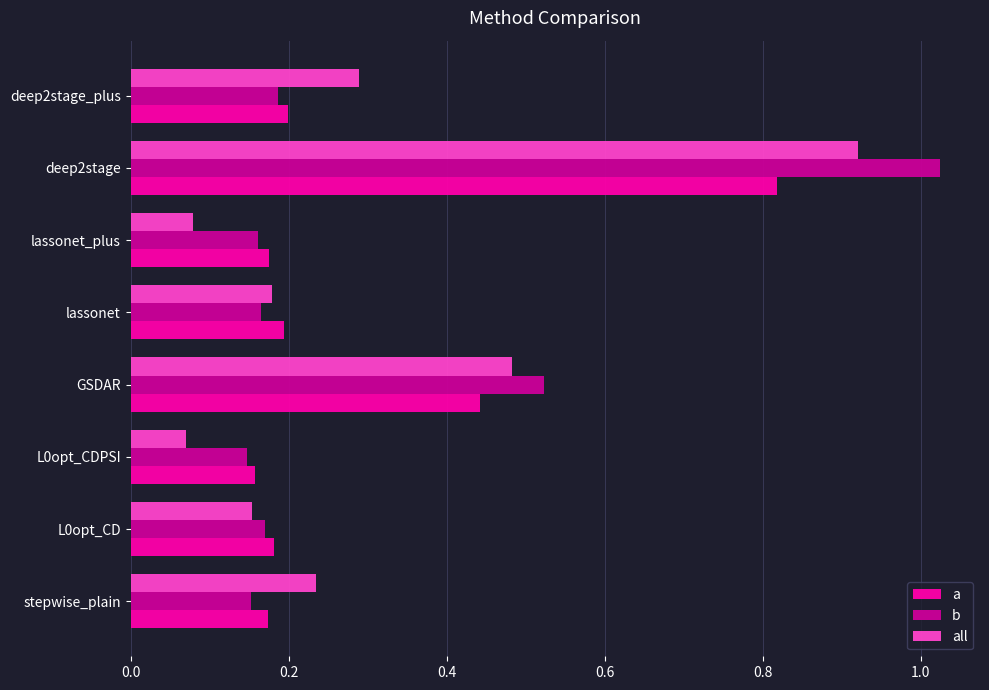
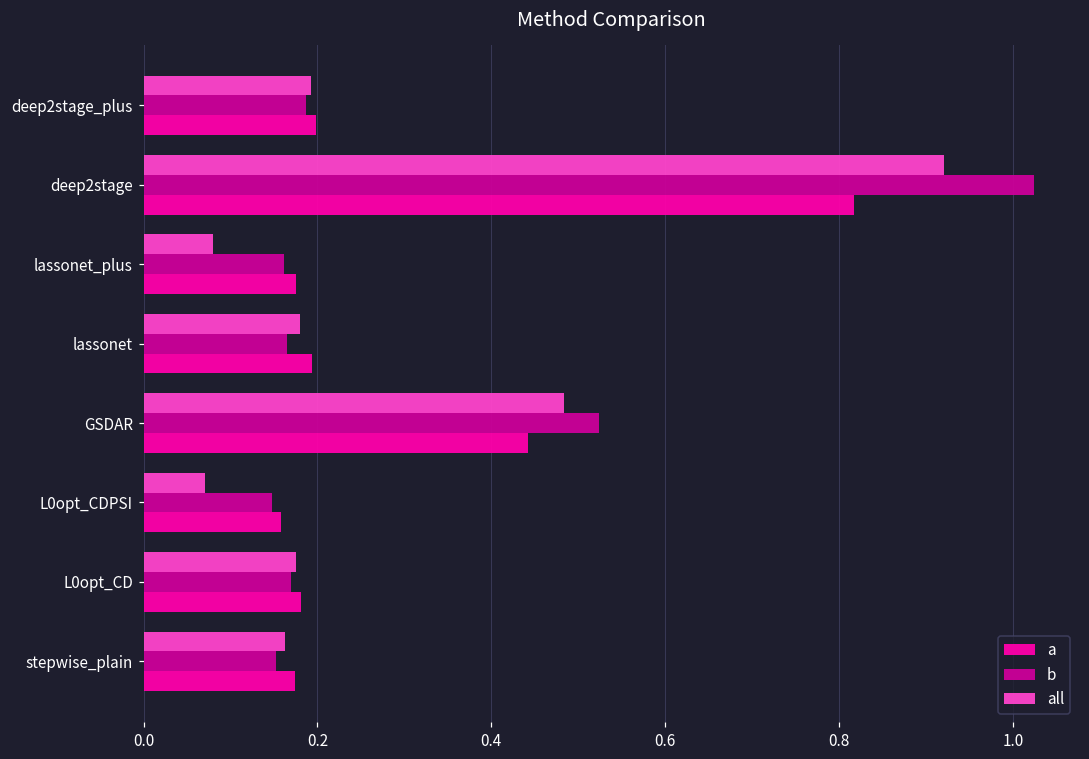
  {
    "all": {
-     "deep2stage_plus": 0.29,
+     "deep2stage_plus": 0.19,
      "deep2stage": 0.92,
      "lassonet_plus": 0.08,
      "lassonet": 0.18,
      "GSDAR": 0.48,
      "L0opt_CDPSI": 0.07,
-     "L0opt_CD": 0.15,
-     "stepwise_plain": 0.23
+     "L0opt_CD": 0.18,
+     "stepwise_plain": 0.16
    }
  }
